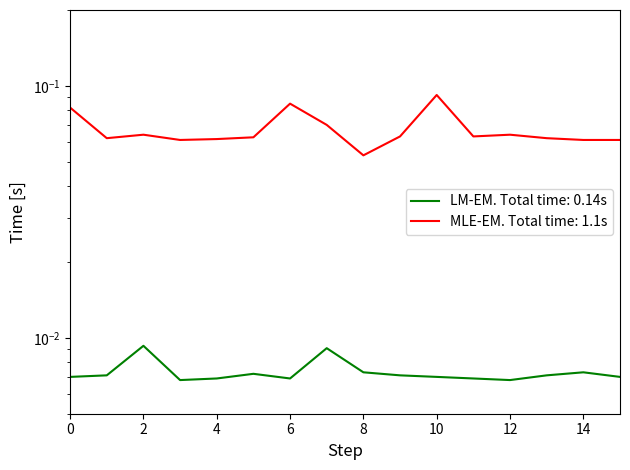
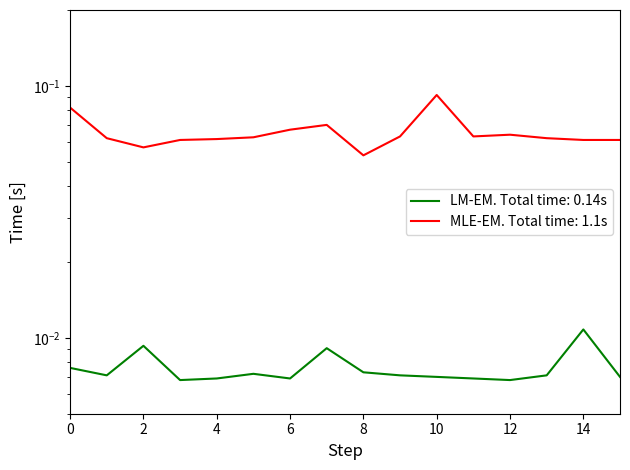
  {
    "LM-EM. Total time: 0.14s": {
-     "0": 0.0070,
+     "0": 0.0076,
      "2": 0.0093,
      "4": 0.0069,
      "6": 0.0069,
      "8": 0.0073,
      "10": 0.0070,
      "12": 0.0068,
-     "14": 0.0073
+     "14": 0.0108
    },
    "MLE-EM. Total time: 1.1s": {
      "0": 0.082,
-     "2": 0.064,
+     "2": 0.057,
      "4": 0.062,
-     "6": 0.085,
+     "6": 0.067,
      "8": 0.053,
      "10": 0.092,
      "12": 0.064,
      "14": 0.061
    }
  }
